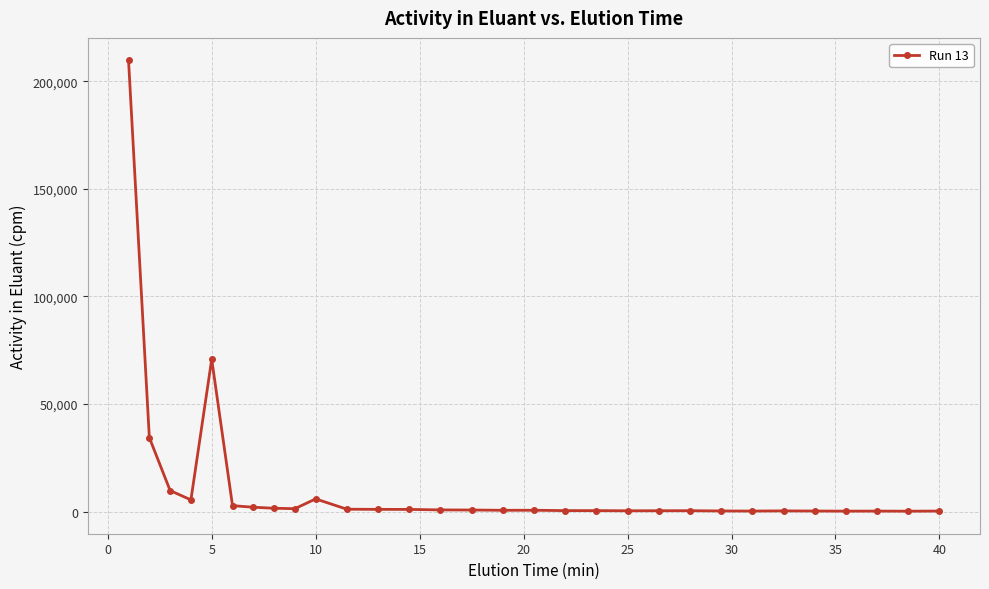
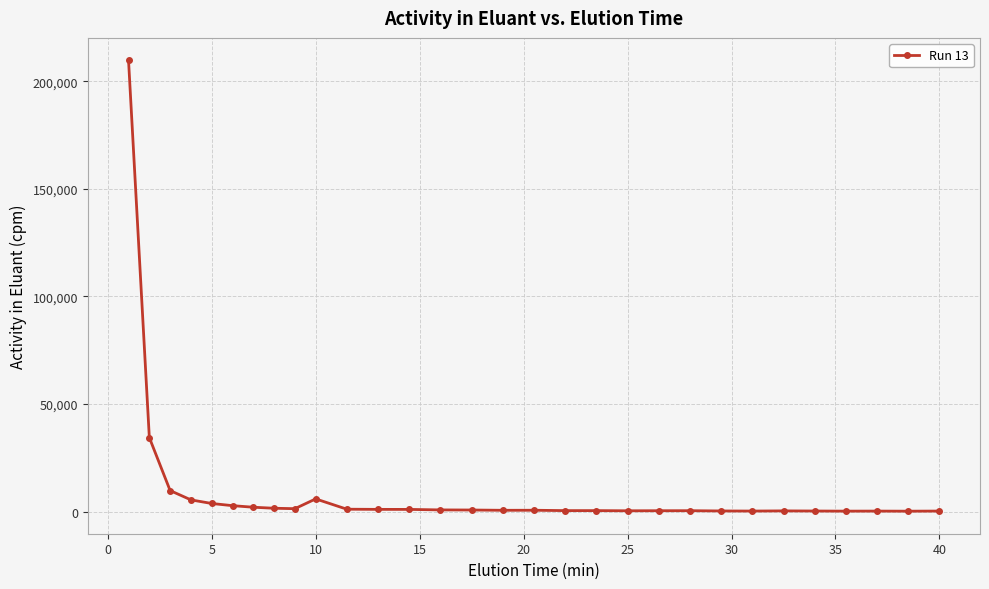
  {
-   "5": "71,000",
+   "5": "4,000",
    "10": "6,000",
    "25": "0",
    "40": "0"
  }
